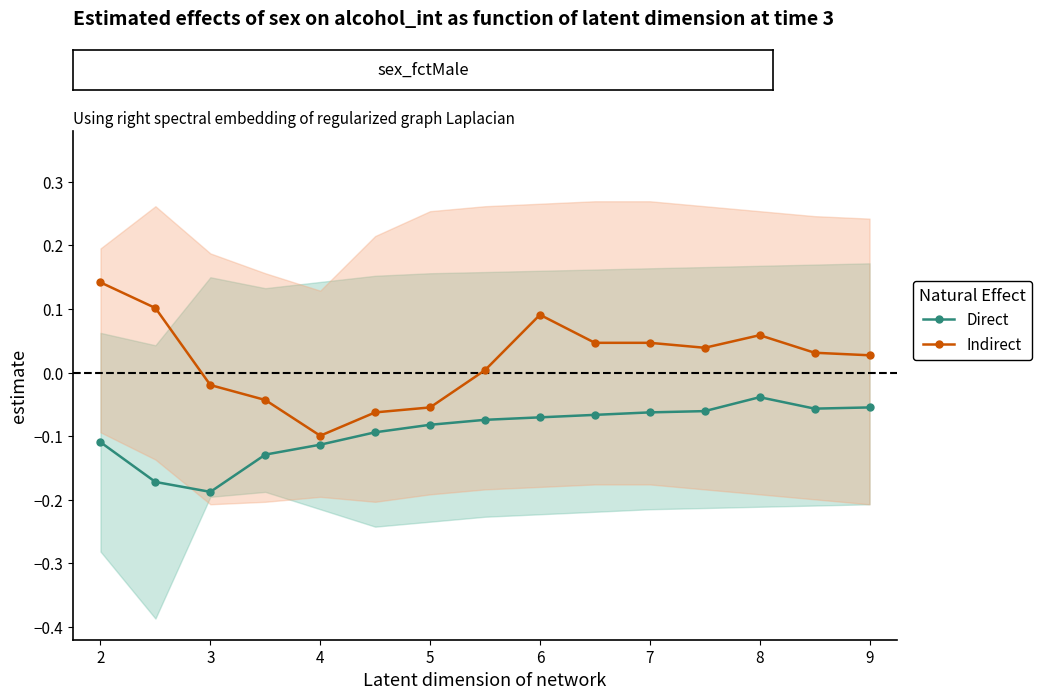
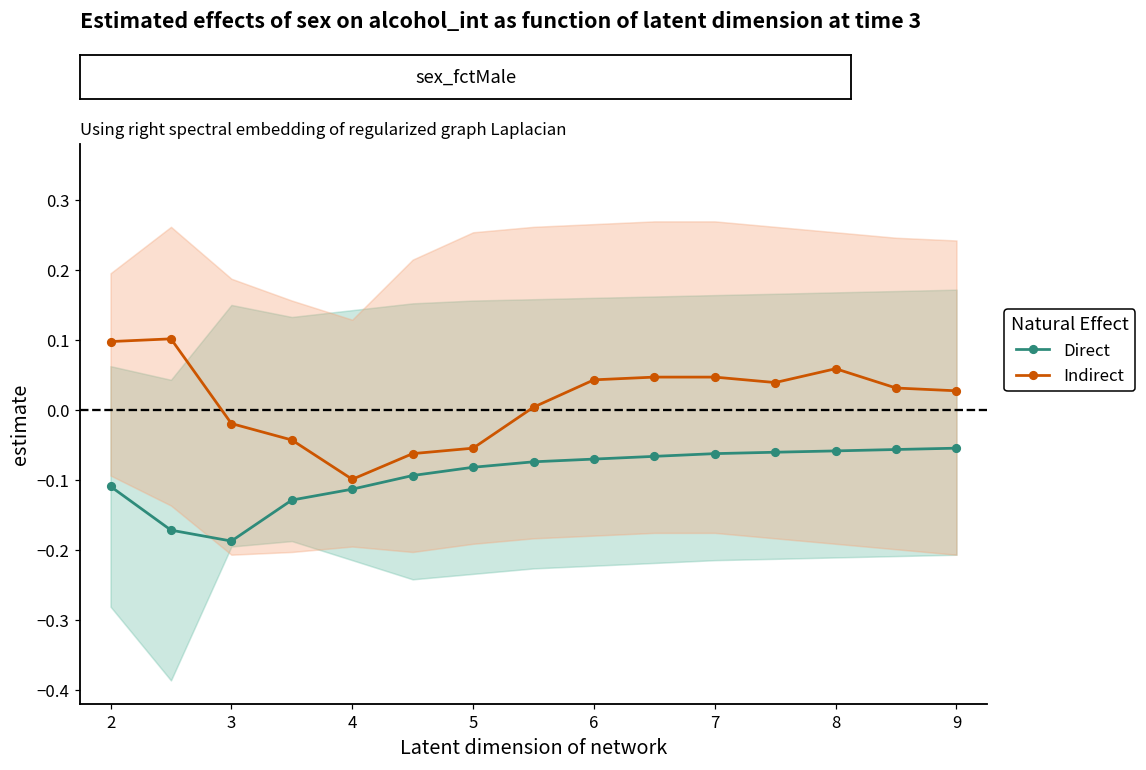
  {
    "Direct": {
      "2": -0.11,
      "4": -0.11,
      "6": -0.07,
-     "8": -0.04
+     "8": -0.06
    },
    "Indirect": {
-     "2": 0.14,
+     "2": 0.10,
      "4": -0.10,
-     "6": 0.09,
+     "6": 0.04,
      "8": 0.06
    }
  }
